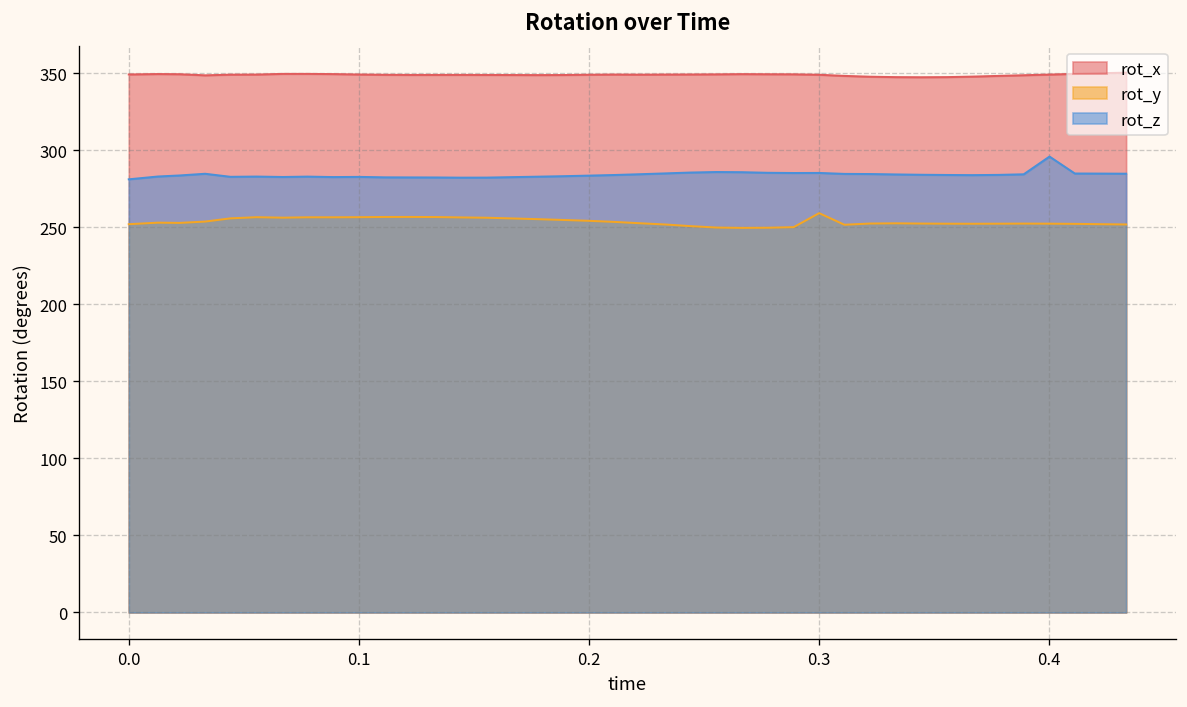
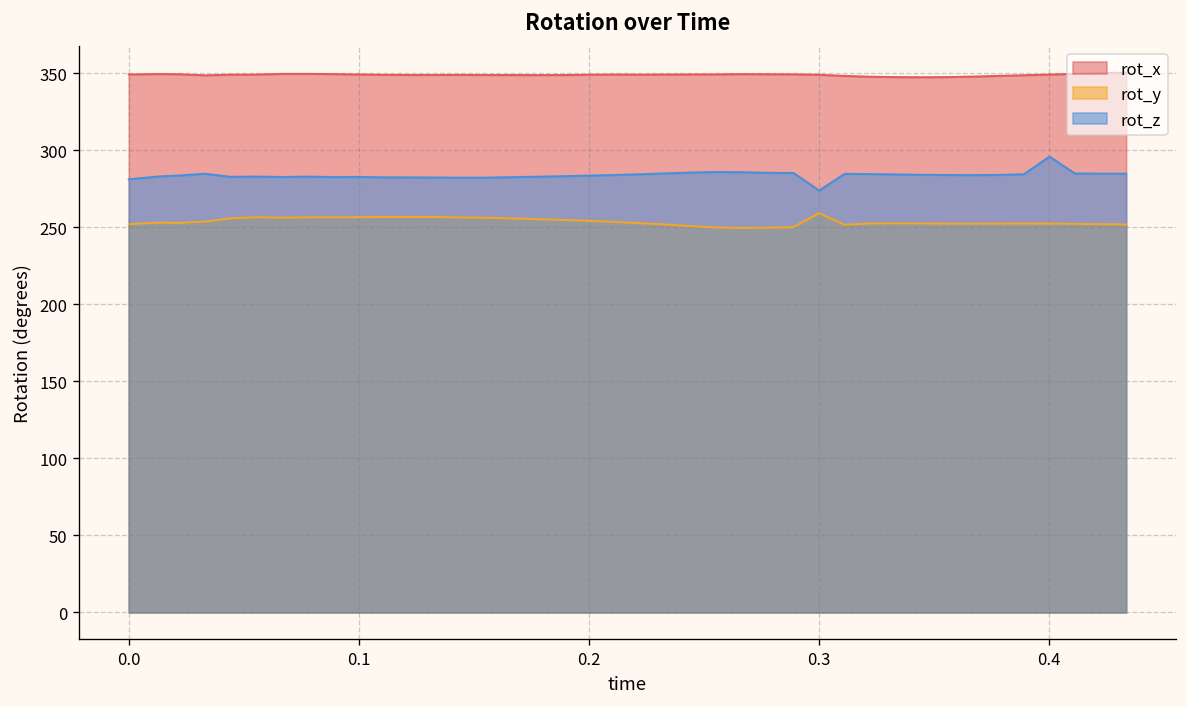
  {
    "rot_x": {
      "0.0": 349,
      "0.1": 349,
      "0.3": 349,
      "0.4": 349
    },
    "rot_y": {
      "0.0": 252,
      "0.1": 257,
      "0.3": 259,
      "0.4": 252
    },
    "rot_z": {
      "0.0": 281,
      "0.1": 283,
-     "0.3": 285,
+     "0.3": 274,
      "0.4": 296
    }
  }
